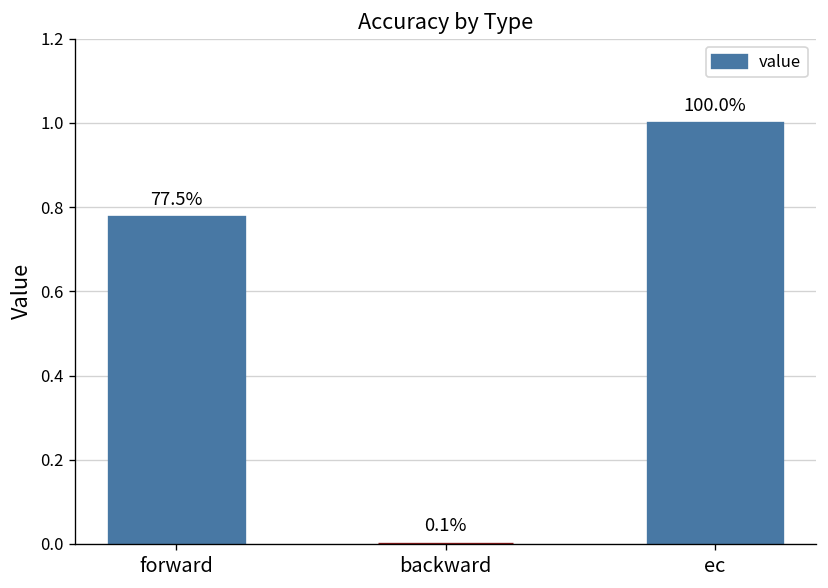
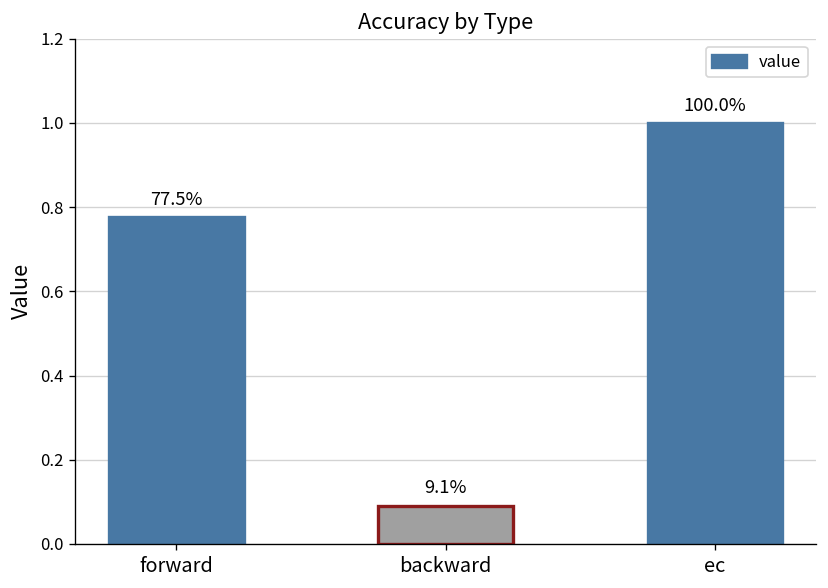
  {
    "forward": "77.5%",
-   "backward": "0.1%",
+   "backward": "9.1%",
    "ec": "100.0%"
  }
